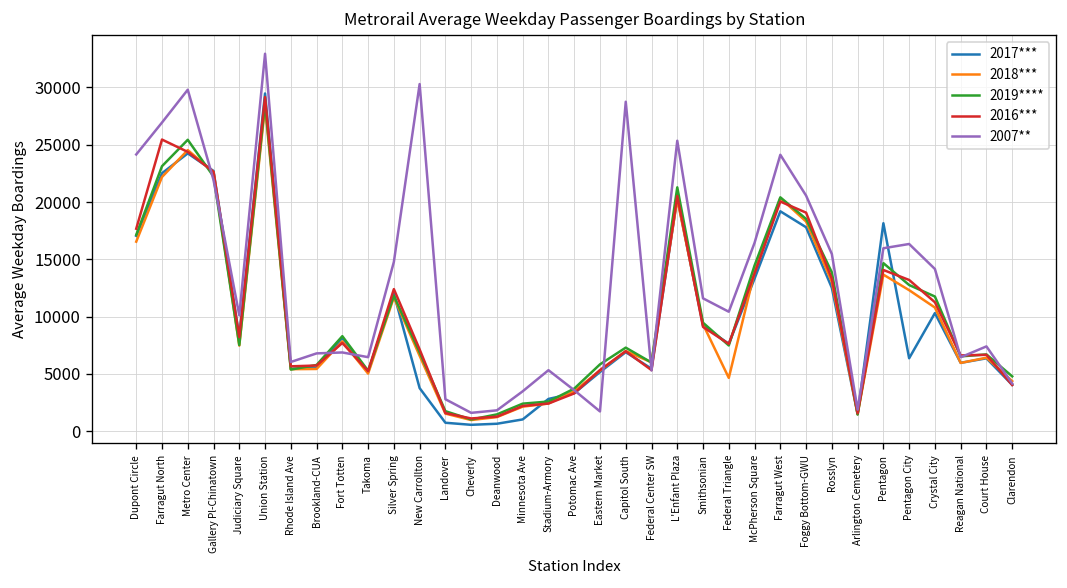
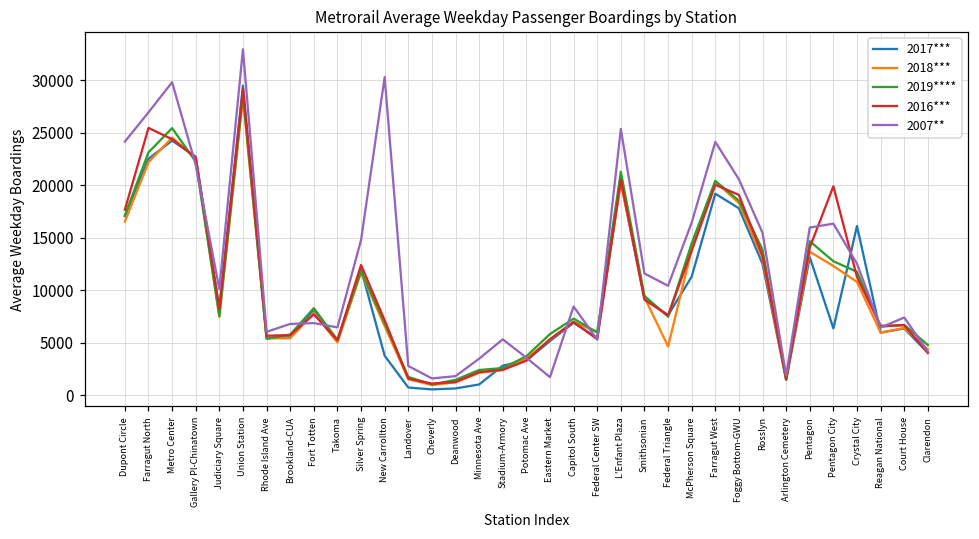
  {
    "2017***": {
      "Farragut North": 23000,
      "Union Station": 29000,
      "New Carrollton": 4000,
      "Landover": 1000,
      "Cheverly": 1000,
      "Deanwood": 1000,
      "Minnesota Ave": 1000,
-     "McPherson Square": 13000,
+     "McPherson Square": 11000,
      "Farragut West": 19000,
      "Foggy Bottom-GWU": 18000,
      "Rosslyn": 13000,
-     "Pentagon": 18000,
+     "Pentagon": 13000,
      "Pentagon City": 6000,
-     "Crystal City": 10000
+     "Crystal City": 16000
    },
    "2018***": {
      "Dupont Circle": 17000,
      "Farragut North": 22000,
      "Union Station": 28000,
      "New Carrollton": 7000,
      "Federal Triangle": 5000,
      "Rosslyn": 13000,
      "Pentagon": 14000,
      "Pentagon City": 12000,
      "Crystal City": 11000
    },
    "2019****": {
      "Farragut North": 23000,
      "Metro Center": 25000,
      "Gallery Pl-Chinatown": 22000,
      "Union Station": 29000,
      "Eastern Market": 6000,
      "Capitol South": 7000,
      "L'Enfant Plaza": 21000,
      "McPherson Square": 14000,
      "Rosslyn": 14000,
      "Pentagon": 15000,
      "Pentagon City": 13000,
      "Crystal City": 12000,
      "Clarendon": 5000
    },
    "2016***": {
      "Dupont Circle": 18000,
      "Farragut North": 25000,
      "Union Station": 29000,
      "Silver Spring": 12000,
      "Farragut West": 20000,
      "Foggy Bottom-GWU": 19000,
      "Rosslyn": 13000,
      "Pentagon": 14000,
-     "Pentagon City": 13000,
+     "Pentagon City": 20000,
      "Crystal City": 11000
    },
    "2007**": {
      "Dupont Circle": 24000,
      "Farragut North": 27000,
      "Metro Center": 30000,
      "Gallery Pl-Chinatown": 22000,
      "Judiciary Square": 10000,
      "Union Station": 33000,
      "Rhode Island Ave": 6000,
      "Brookland-CUA": 7000,
      "Fort Totten": 7000,
      "Takoma": 6000,
      "Silver Spring": 15000,
      "New Carrollton": 30000,
      "Landover": 3000,
      "Cheverly": 2000,
      "Deanwood": 2000,
      "Minnesota Ave": 3000,
      "Stadium-Armory": 5000,
      "Eastern Market": 2000,
-     "Capitol South": 29000,
+     "Capitol South": 8000,
      "L'Enfant Plaza": 25000,
      "Smithsonian": 12000,
      "Federal Triangle": 10000,
      "McPherson Square": 16000,
      "Farragut West": 24000,
      "Foggy Bottom-GWU": 21000,
      "Rosslyn": 15000,
      "Arlington Cemetery": 2000,
      "Pentagon": 16000,
      "Pentagon City": 16000,
-     "Crystal City": 14000,
+     "Crystal City": 13000,
      "Court House": 7000
    }
  }
